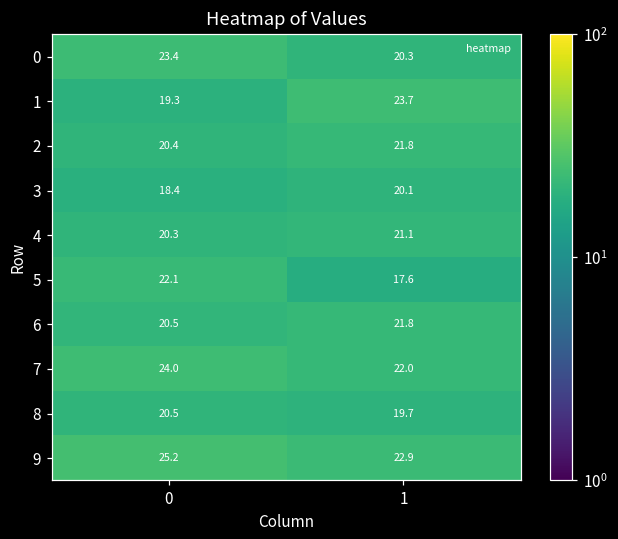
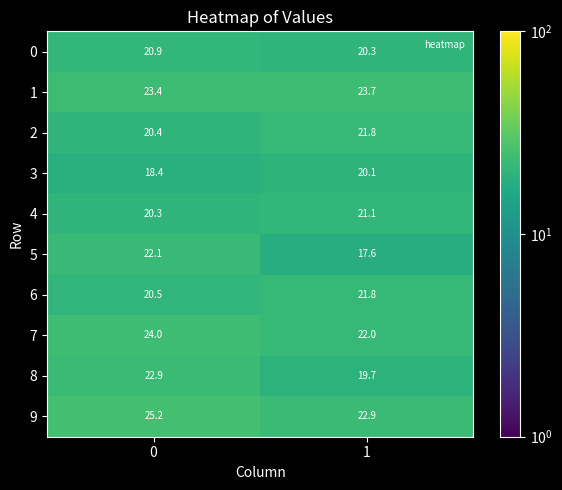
  {
    "0": {
-     "0": 23.4,
+     "0": 20.9,
      "1": 20.3
    },
    "1": {
-     "0": 19.3,
+     "0": 23.4,
      "1": 23.7
    },
    "2": {
      "0": 20.4,
      "1": 21.8
    },
    "3": {
      "0": 18.4,
      "1": 20.1
    },
    "4": {
      "0": 20.3,
      "1": 21.1
    },
    "5": {
      "0": 22.1,
      "1": 17.6
    },
    "6": {
      "0": 20.5,
      "1": 21.8
    },
    "7": {
      "0": 24.0,
      "1": 22.0
    },
    "8": {
-     "0": 20.5,
+     "0": 22.9,
      "1": 19.7
    },
    "9": {
      "0": 25.2,
      "1": 22.9
    }
  }
